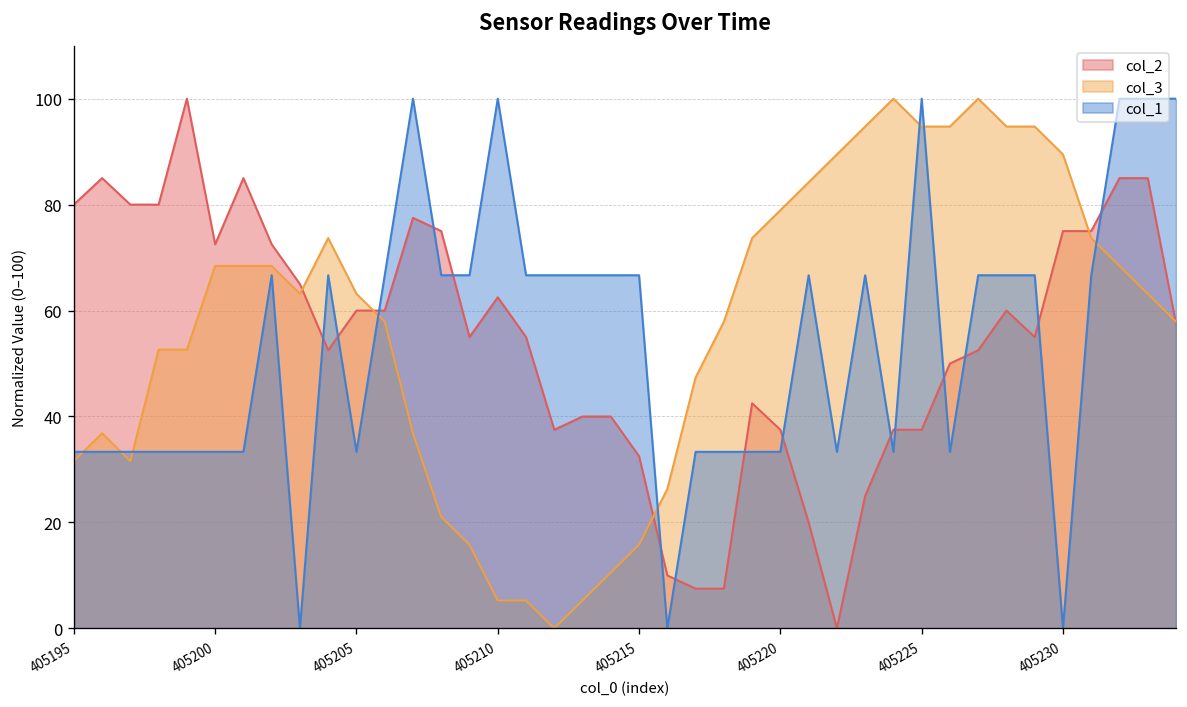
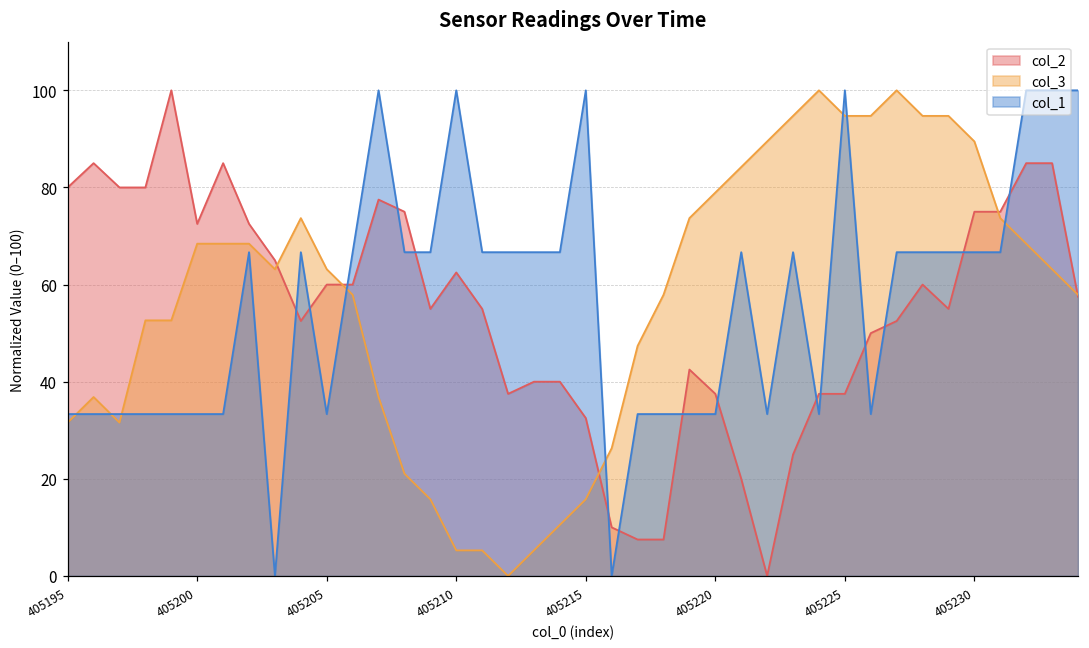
  {
    "col_1": {
      "405195": 33,
      "405200": 33,
      "405205": 33,
      "405210": 100,
-     "405215": 67,
+     "405215": 100,
      "405220": 33,
      "405225": 100,
-     "405230": 0
+     "405230": 67
    }
  }
